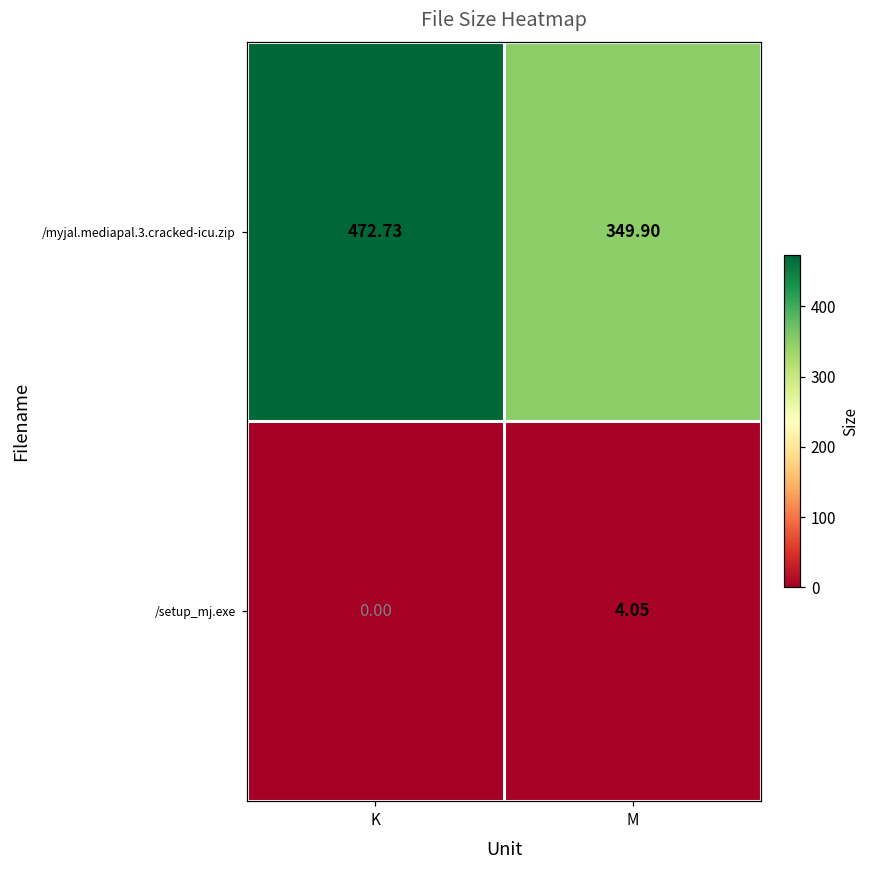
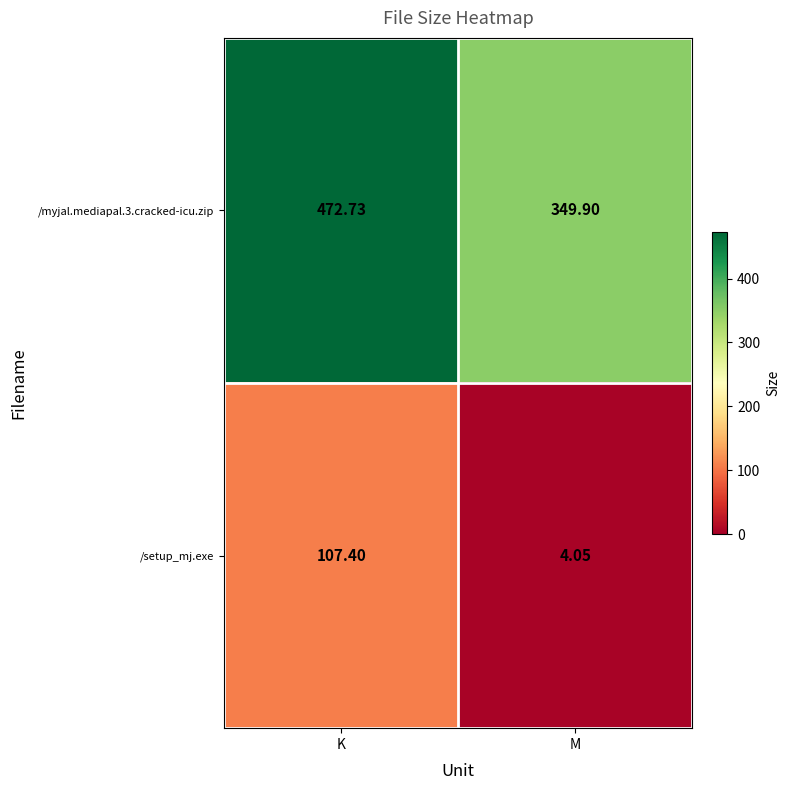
  {
    "/myjal.mediapal.3.cracked-icu.zip": {
      "K": 472.73,
      "M": 349.90
    },
    "/setup_mj.exe": {
-     "K": 0.00,
+     "K": 107.40,
      "M": 4.05
    }
  }
